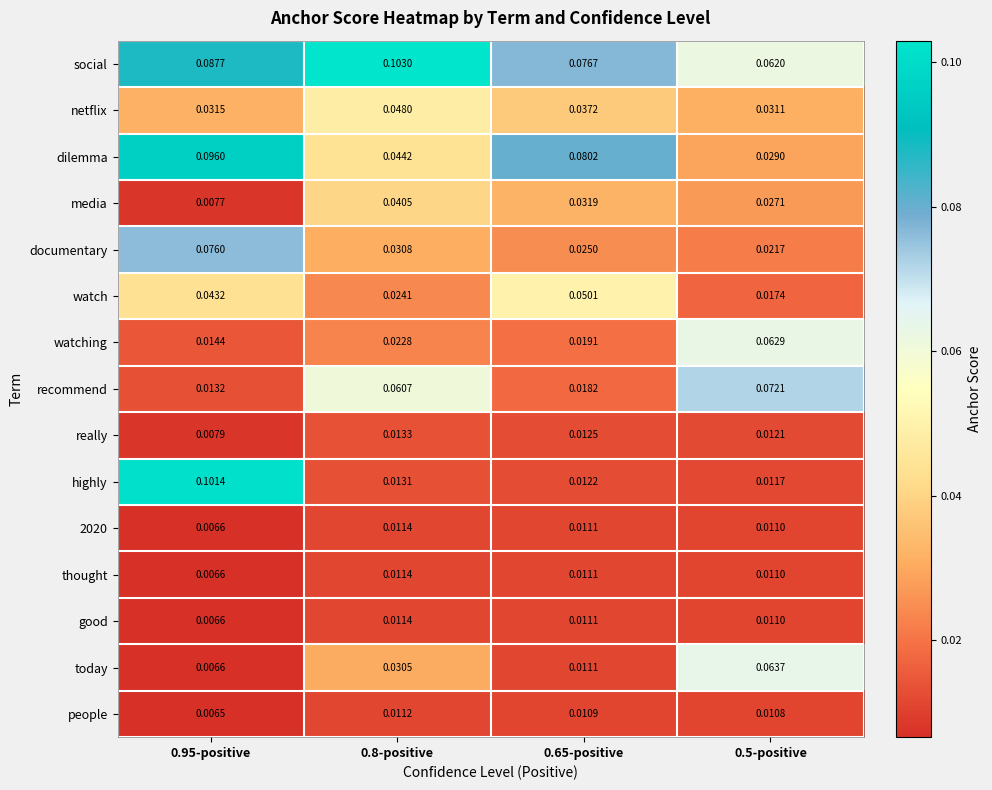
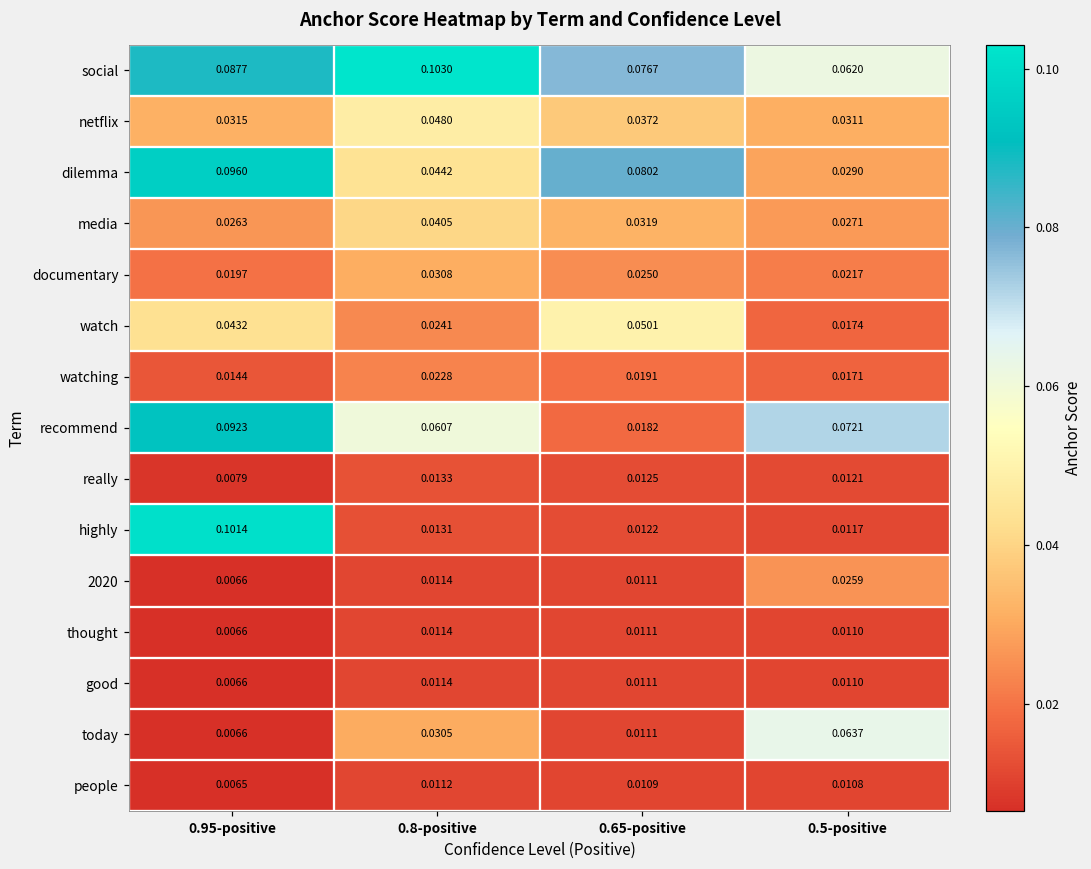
  {
    "social": {
      "0.95-positive": 0.0877,
      "0.8-positive": 0.1030,
      "0.65-positive": 0.0767,
      "0.5-positive": 0.0620
    },
    "netflix": {
      "0.95-positive": 0.0315,
      "0.8-positive": 0.0480,
      "0.65-positive": 0.0372,
      "0.5-positive": 0.0311
    },
    "dilemma": {
      "0.95-positive": 0.0960,
      "0.8-positive": 0.0442,
      "0.65-positive": 0.0802,
      "0.5-positive": 0.0290
    },
    "media": {
-     "0.95-positive": 0.0077,
+     "0.95-positive": 0.0263,
      "0.8-positive": 0.0405,
      "0.65-positive": 0.0319,
      "0.5-positive": 0.0271
    },
    "documentary": {
-     "0.95-positive": 0.0760,
+     "0.95-positive": 0.0197,
      "0.8-positive": 0.0308,
      "0.65-positive": 0.0250,
      "0.5-positive": 0.0217
    },
    "watch": {
      "0.95-positive": 0.0432,
      "0.8-positive": 0.0241,
      "0.65-positive": 0.0501,
      "0.5-positive": 0.0174
    },
    "watching": {
      "0.95-positive": 0.0144,
      "0.8-positive": 0.0228,
      "0.65-positive": 0.0191,
-     "0.5-positive": 0.0629
+     "0.5-positive": 0.0171
    },
    "recommend": {
-     "0.95-positive": 0.0132,
+     "0.95-positive": 0.0923,
      "0.8-positive": 0.0607,
      "0.65-positive": 0.0182,
      "0.5-positive": 0.0721
    },
    "really": {
      "0.95-positive": 0.0079,
      "0.8-positive": 0.0133,
      "0.65-positive": 0.0125,
      "0.5-positive": 0.0121
    },
    "highly": {
      "0.95-positive": 0.1014,
      "0.8-positive": 0.0131,
      "0.65-positive": 0.0122,
      "0.5-positive": 0.0117
    },
    "2020": {
      "0.95-positive": 0.0066,
      "0.8-positive": 0.0114,
      "0.65-positive": 0.0111,
-     "0.5-positive": 0.0110
+     "0.5-positive": 0.0259
    },
    "thought": {
      "0.95-positive": 0.0066,
      "0.8-positive": 0.0114,
      "0.65-positive": 0.0111,
      "0.5-positive": 0.0110
    },
    "good": {
      "0.95-positive": 0.0066,
      "0.8-positive": 0.0114,
      "0.65-positive": 0.0111,
      "0.5-positive": 0.0110
    },
    "today": {
      "0.95-positive": 0.0066,
      "0.8-positive": 0.0305,
      "0.65-positive": 0.0111,
      "0.5-positive": 0.0637
    },
    "people": {
      "0.95-positive": 0.0065,
      "0.8-positive": 0.0112,
      "0.65-positive": 0.0109,
      "0.5-positive": 0.0108
    }
  }
